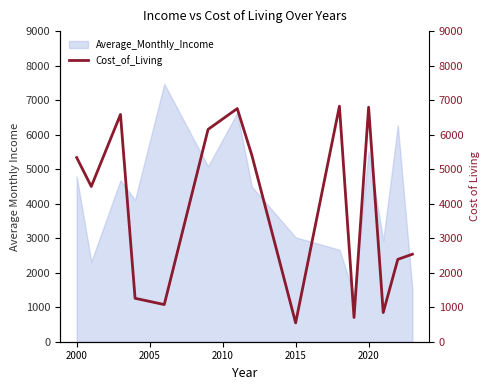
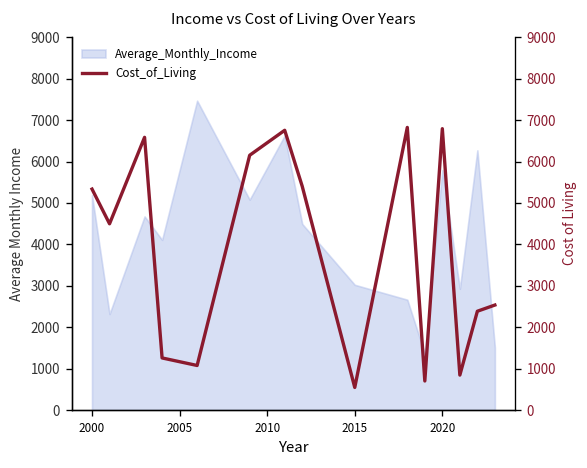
  {
    "Average_Monthly_Income": {
-     "2000": 4800,
+     "2000": 5200,
      "2015": 3000,
-     "2020": 5500
+     "2020": 5800
    },
    "Cost_of_Living": {
      "2000": 5300,
      "2015": 500,
      "2020": 6800
    }
  }
